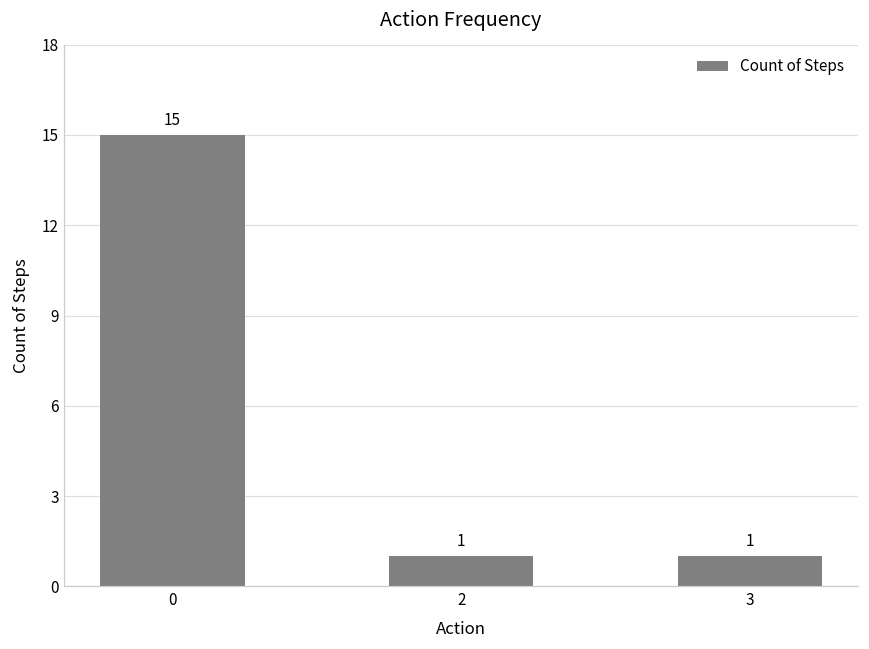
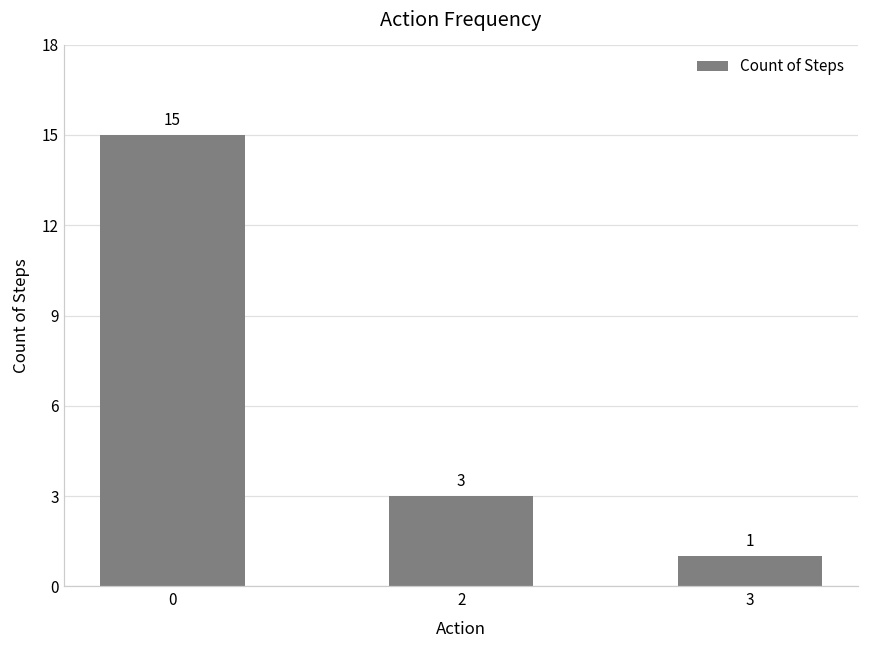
  {
    "0": 15,
-   "2": 1,
+   "2": 3,
    "3": 1
  }
